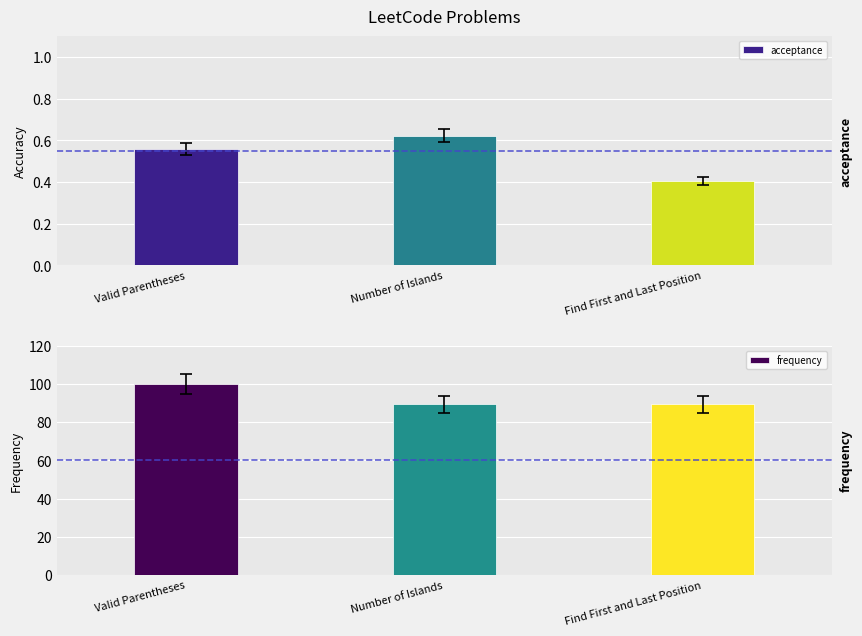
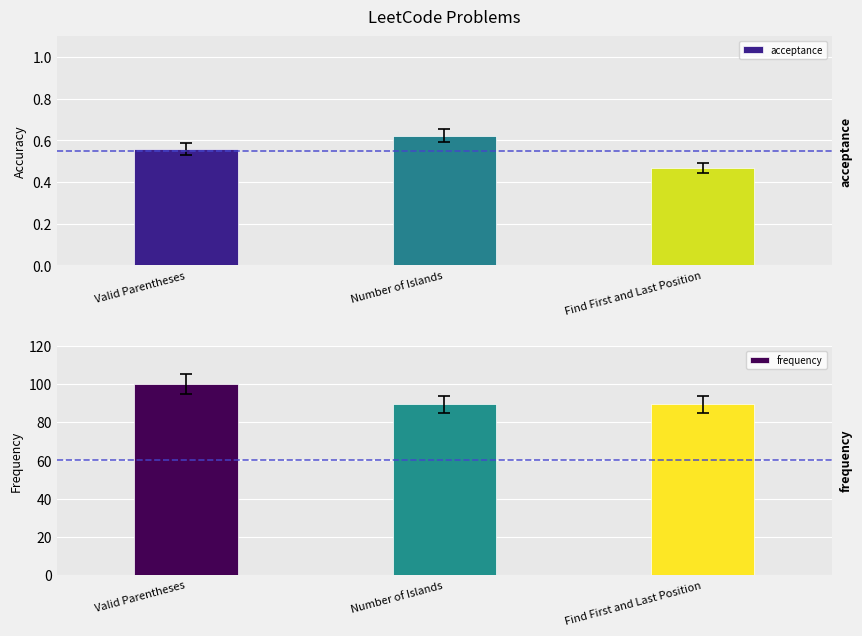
  {
    "LeetCode Problems": {
      "acceptance": {
        "Valid Parentheses": 0.56,
        "Number of Islands": 0.62,
-       "Find First and Last Position": 0.40
+       "Find First and Last Position": 0.47
      }
    }
  }
